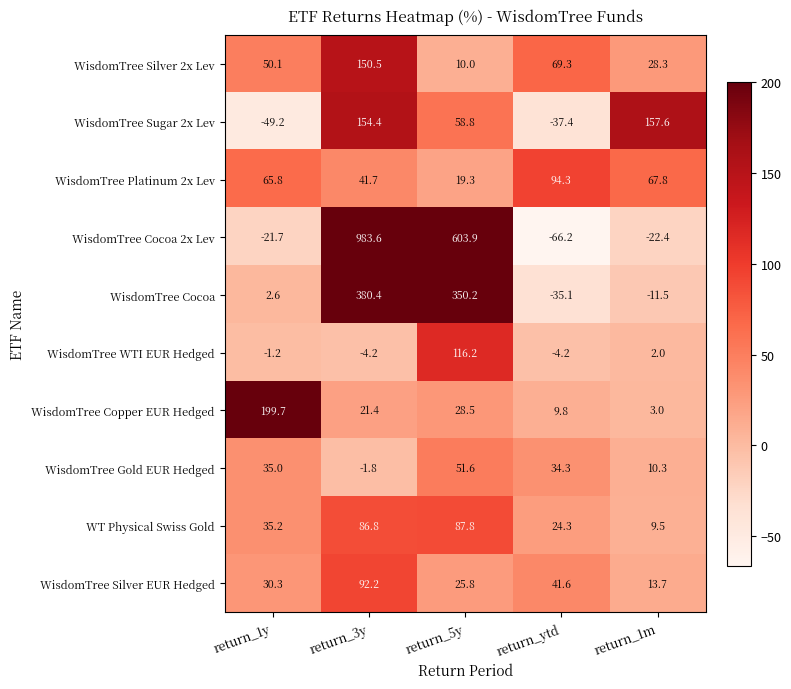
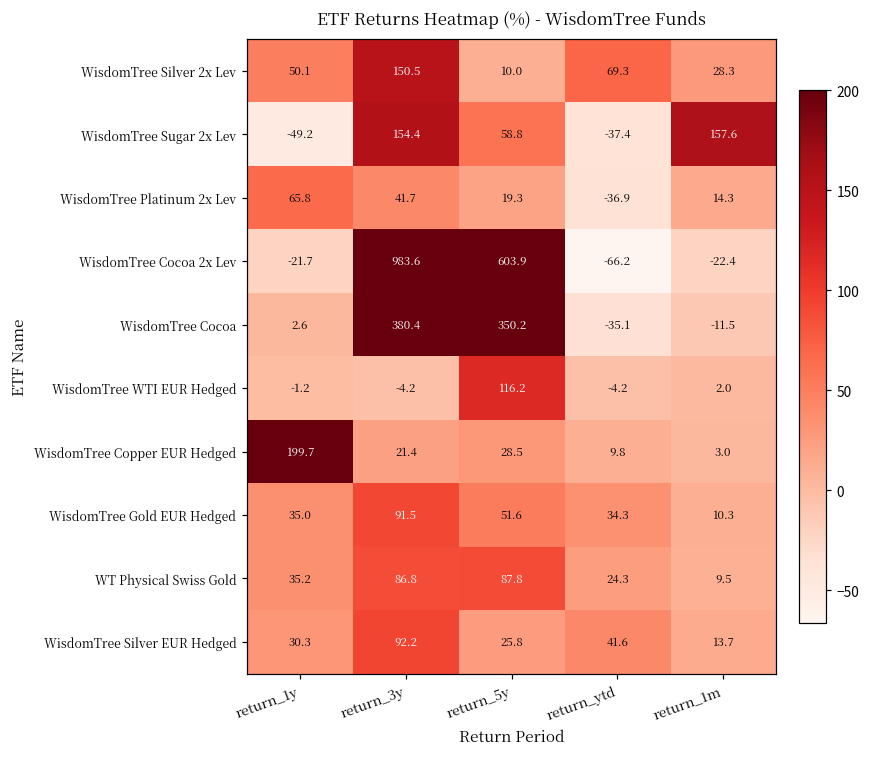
  {
    "WisdomTree Silver 2x Lev": {
      "return_1y": 50.1,
      "return_3y": 150.5,
      "return_5y": 10.0,
      "return_ytd": 69.3,
      "return_1m": 28.3
    },
    "WisdomTree Sugar 2x Lev": {
      "return_1y": -49.2,
      "return_3y": 154.4,
      "return_5y": 58.8,
      "return_ytd": -37.4,
      "return_1m": 157.6
    },
    "WisdomTree Platinum 2x Lev": {
      "return_1y": 65.8,
      "return_3y": 41.7,
      "return_5y": 19.3,
-     "return_ytd": 94.3,
-     "return_1m": 67.8
+     "return_ytd": -36.9,
+     "return_1m": 14.3
    },
    "WisdomTree Cocoa 2x Lev": {
      "return_1y": -21.7,
      "return_3y": 983.6,
      "return_5y": 603.9,
      "return_ytd": -66.2,
      "return_1m": -22.4
    },
    "WisdomTree Cocoa": {
      "return_1y": 2.6,
      "return_3y": 380.4,
      "return_5y": 350.2,
      "return_ytd": -35.1,
      "return_1m": -11.5
    },
    "WisdomTree WTI EUR Hedged": {
      "return_1y": -1.2,
      "return_3y": -4.2,
      "return_5y": 116.2,
      "return_ytd": -4.2,
      "return_1m": 2.0
    },
    "WisdomTree Copper EUR Hedged": {
      "return_1y": 199.7,
      "return_3y": 21.4,
      "return_5y": 28.5,
      "return_ytd": 9.8,
      "return_1m": 3.0
    },
    "WisdomTree Gold EUR Hedged": {
      "return_1y": 35.0,
-     "return_3y": -1.8,
+     "return_3y": 91.5,
      "return_5y": 51.6,
      "return_ytd": 34.3,
      "return_1m": 10.3
    },
    "WT Physical Swiss Gold": {
      "return_1y": 35.2,
      "return_3y": 86.8,
      "return_5y": 87.8,
      "return_ytd": 24.3,
      "return_1m": 9.5
    },
    "WisdomTree Silver EUR Hedged": {
      "return_1y": 30.3,
      "return_3y": 92.2,
      "return_5y": 25.8,
      "return_ytd": 41.6,
      "return_1m": 13.7
    }
  }
